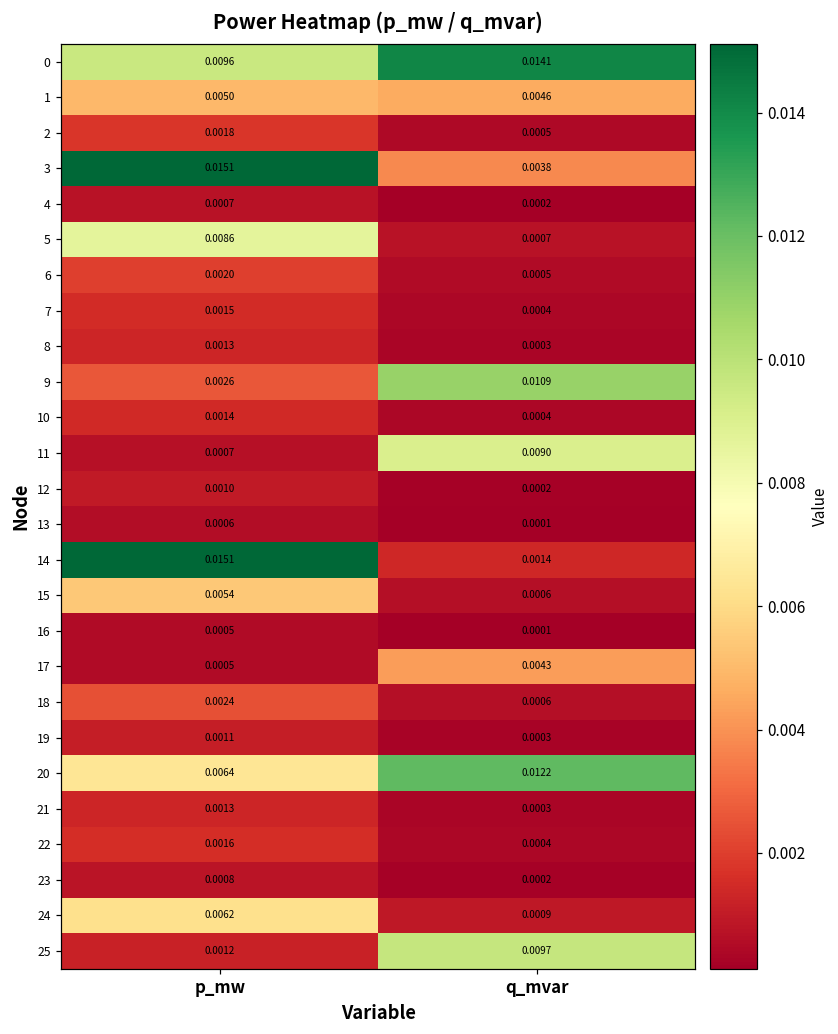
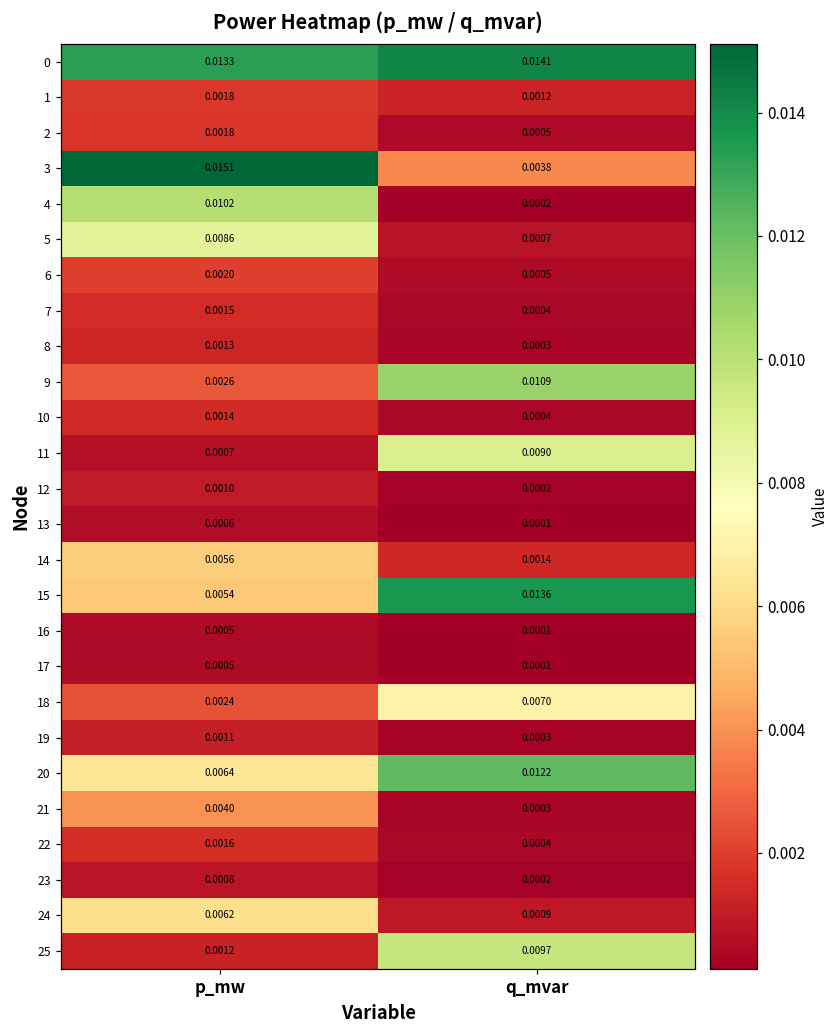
  {
    "0": {
-     "p_mw": 0.0096,
+     "p_mw": 0.0133,
      "q_mvar": 0.0141
    },
    "1": {
-     "p_mw": 0.0050,
-     "q_mvar": 0.0046
+     "p_mw": 0.0018,
+     "q_mvar": 0.0012
    },
    "2": {
      "p_mw": 0.0018,
      "q_mvar": 0.0005
    },
    "3": {
      "p_mw": 0.0151,
      "q_mvar": 0.0038
    },
    "4": {
-     "p_mw": 0.0007,
+     "p_mw": 0.0102,
      "q_mvar": 0.0002
    },
    "5": {
      "p_mw": 0.0086,
      "q_mvar": 0.0007
    },
    "6": {
      "p_mw": 0.0020,
      "q_mvar": 0.0005
    },
    "7": {
      "p_mw": 0.0015,
      "q_mvar": 0.0004
    },
    "8": {
      "p_mw": 0.0013,
      "q_mvar": 0.0003
    },
    "9": {
      "p_mw": 0.0026,
      "q_mvar": 0.0109
    },
    "10": {
      "p_mw": 0.0014,
      "q_mvar": 0.0004
    },
    "11": {
      "p_mw": 0.0007,
      "q_mvar": 0.0090
    },
    "12": {
      "p_mw": 0.0010,
      "q_mvar": 0.0002
    },
    "13": {
      "p_mw": 0.0006,
      "q_mvar": 0.0001
    },
    "14": {
-     "p_mw": 0.0151,
+     "p_mw": 0.0056,
      "q_mvar": 0.0014
    },
    "15": {
      "p_mw": 0.0054,
-     "q_mvar": 0.0006
+     "q_mvar": 0.0136
    },
    "16": {
      "p_mw": 0.0005,
      "q_mvar": 0.0001
    },
    "17": {
      "p_mw": 0.0005,
-     "q_mvar": 0.0043
+     "q_mvar": 0.0001
    },
    "18": {
      "p_mw": 0.0024,
-     "q_mvar": 0.0006
+     "q_mvar": 0.0070
    },
    "19": {
      "p_mw": 0.0011,
      "q_mvar": 0.0003
    },
    "20": {
      "p_mw": 0.0064,
      "q_mvar": 0.0122
    },
    "21": {
-     "p_mw": 0.0013,
+     "p_mw": 0.0040,
      "q_mvar": 0.0003
    },
    "22": {
      "p_mw": 0.0016,
      "q_mvar": 0.0004
    },
    "23": {
      "p_mw": 0.0008,
      "q_mvar": 0.0002
    },
    "24": {
      "p_mw": 0.0062,
      "q_mvar": 0.0009
    },
    "25": {
      "p_mw": 0.0012,
      "q_mvar": 0.0097
    }
  }
